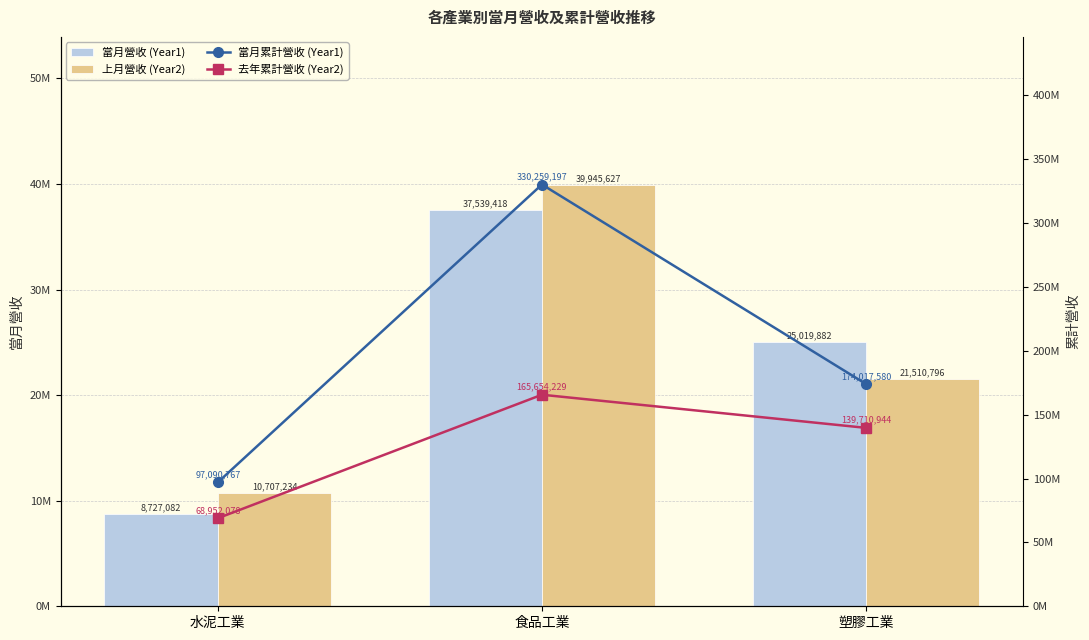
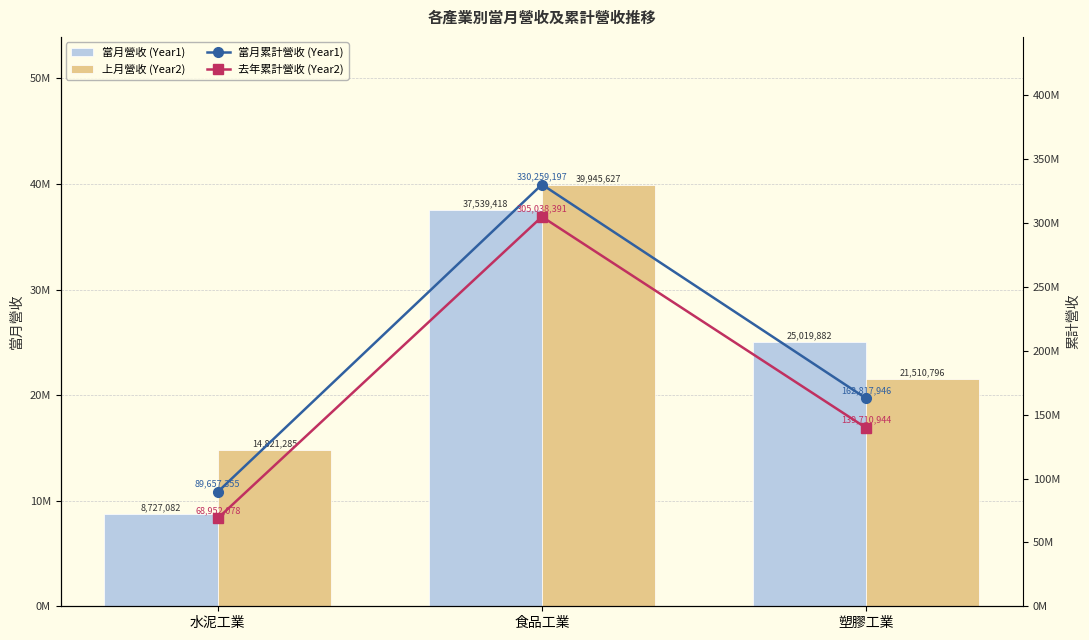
  {
    "當月營收 (Year1)": {
      "水泥工業": "8,727,082",
      "食品工業": "37,539,418",
      "塑膠工業": "25,019,882"
    },
    "上月營收 (Year2)": {
-     "水泥工業": "10,707,234",
+     "水泥工業": "14,821,285",
      "食品工業": "39,945,627",
      "塑膠工業": "21,510,796"
    },
    "當月累計營收 (Year1)": {
-     "水泥工業": "97,090,767",
+     "水泥工業": "89,657,355",
      "食品工業": "330,259,197",
-     "塑膠工業": "174,017,580"
+     "塑膠工業": "162,817,946"
    },
    "去年累計營收 (Year2)": {
      "水泥工業": "68,952,078",
-     "食品工業": "165,654,229",
+     "食品工業": "305,038,391",
      "塑膠工業": "139,710,944"
    }
  }
